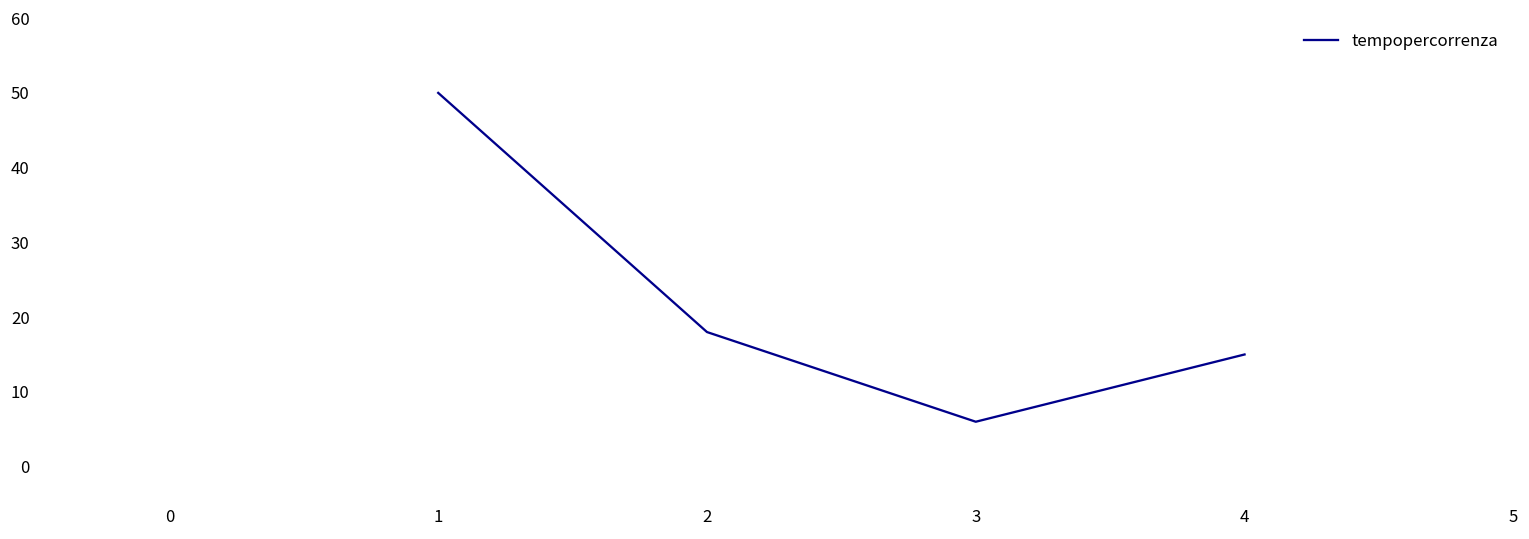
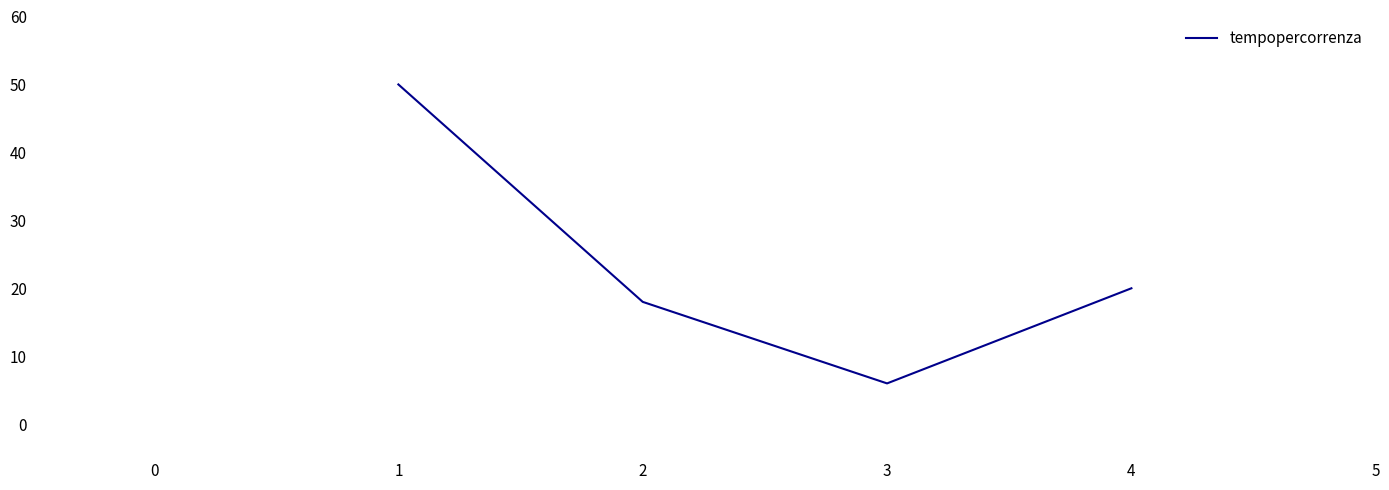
  {
    "1": 50,
    "2": 18,
    "3": 6,
-   "4": 15
+   "4": 20
  }
